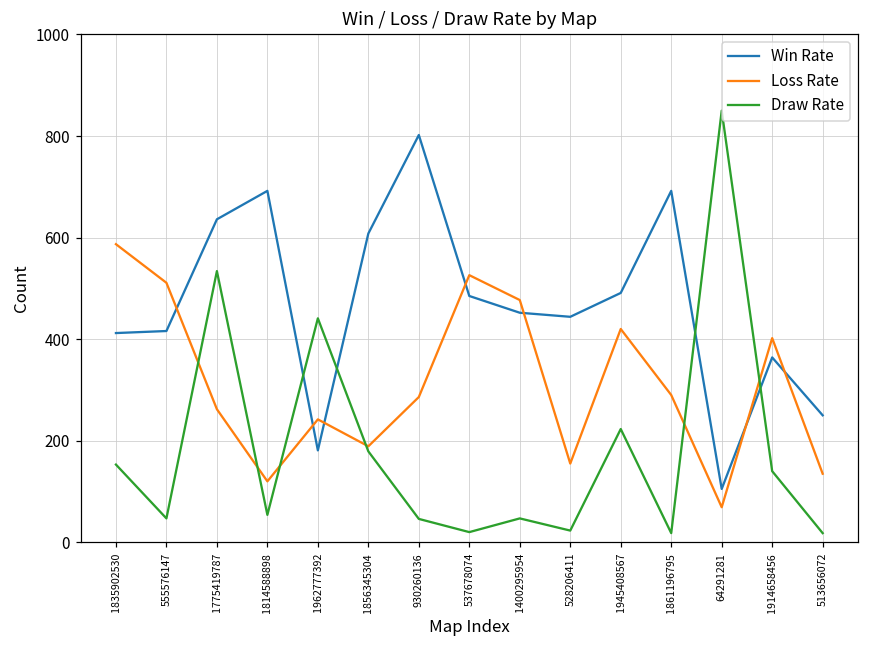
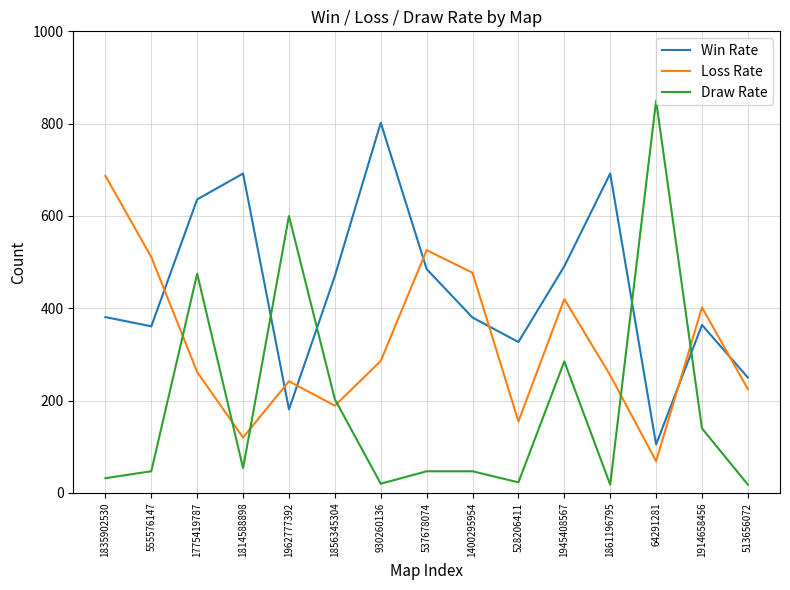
  {
    "Win Rate": {
-     "1835902530": 410,
-     "555576147": 420,
+     "1835902530": 380,
+     "555576147": 360,
      "1775419787": 640,
      "1814588898": 690,
      "1962777392": 180,
-     "1856345304": 610,
+     "1856345304": 470,
      "930260136": 800,
      "537678074": 490,
-     "1400295954": 450,
-     "528206411": 440,
+     "1400295954": 380,
+     "528206411": 330,
      "1945408567": 490,
      "1861196795": 690,
      "64291281": 110,
      "1914658456": 360,
      "513656072": 250
    },
    "Loss Rate": {
-     "1835902530": 590,
+     "1835902530": 690,
      "555576147": 510,
      "1775419787": 260,
      "1814588898": 120,
      "1962777392": 240,
      "1856345304": 190,
      "930260136": 290,
      "537678074": 530,
      "1400295954": 480,
      "528206411": 160,
      "1945408567": 420,
-     "1861196795": 290,
+     "1861196795": 260,
      "64291281": 70,
      "1914658456": 400,
-     "513656072": 140
+     "513656072": 230
    },
    "Draw Rate": {
-     "1835902530": 150,
+     "1835902530": 30,
      "555576147": 50,
-     "1775419787": 530,
+     "1775419787": 480,
      "1814588898": 50,
-     "1962777392": 440,
-     "1856345304": 180,
-     "930260136": 50,
-     "537678074": 20,
+     "1962777392": 600,
+     "1856345304": 200,
+     "930260136": 20,
+     "537678074": 50,
      "1400295954": 50,
      "528206411": 20,
-     "1945408567": 220,
+     "1945408567": 290,
      "1861196795": 20,
      "64291281": 850,
      "1914658456": 140,
      "513656072": 20
    }
  }
